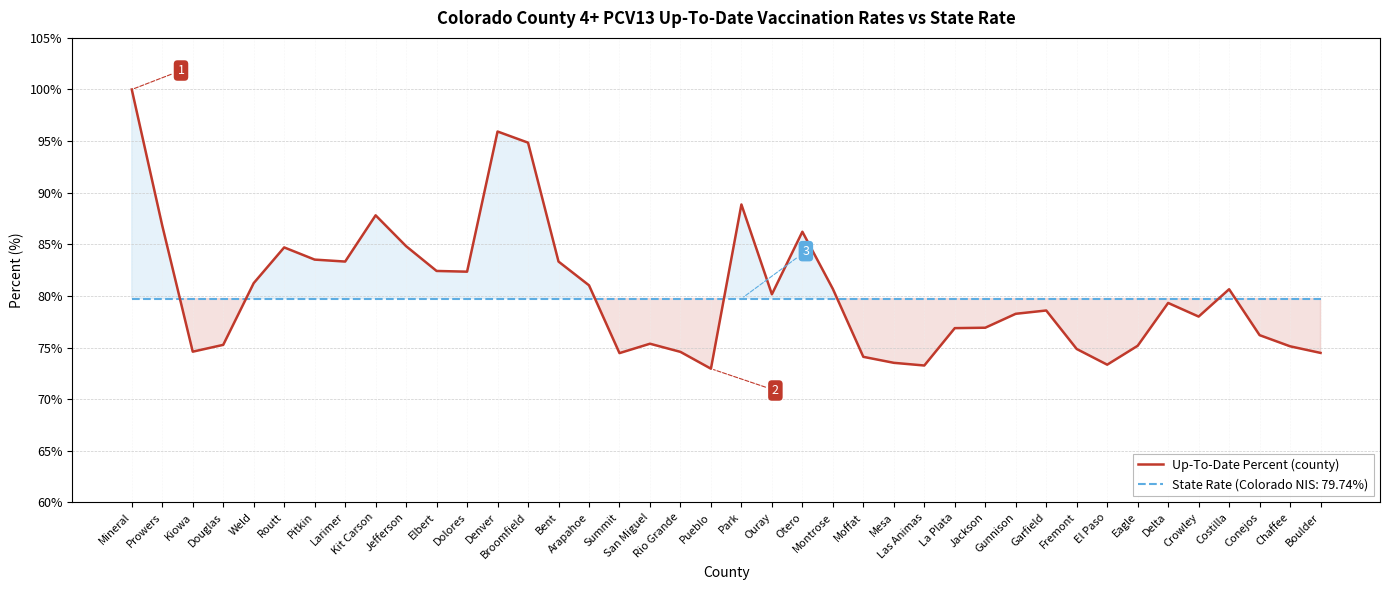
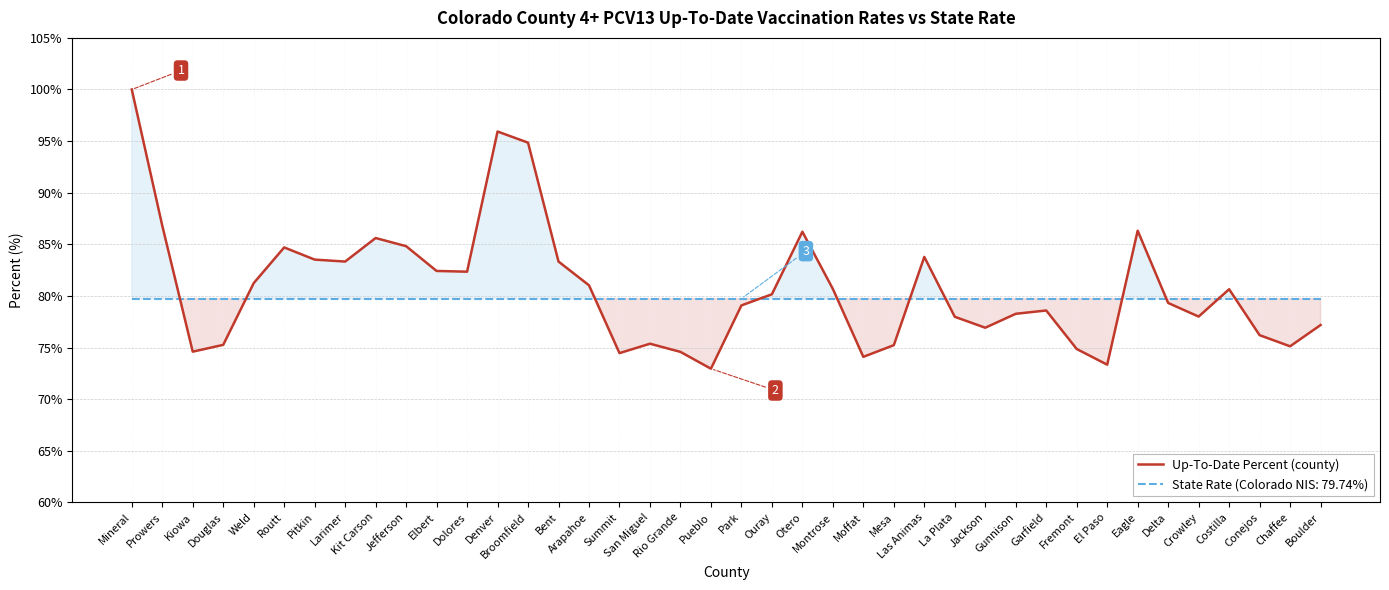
  {
    "Up-To-Date Percent (county)": {
      "Mineral": "100.0%",
      "Prowers": "86.8%",
      "Kiowa": "74.6%",
      "Douglas": "75.3%",
      "Weld": "81.2%",
      "Routt": "84.7%",
      "Pitkin": "83.5%",
      "Larimer": "83.3%",
-     "Kit Carson": "87.8%",
+     "Kit Carson": "85.6%",
      "Jefferson": "84.8%",
      "Elbert": "82.4%",
      "Dolores": "82.4%",
      "Denver": "95.9%",
      "Broomfield": "94.9%",
      "Bent": "83.3%",
      "Arapahoe": "81.0%",
      "Summit": "74.5%",
      "San Miguel": "75.4%",
      "Rio Grande": "74.6%",
      "Pueblo": "73.0%",
-     "Park": "88.9%",
+     "Park": "79.1%",
      "Ouray": "80.2%",
      "Otero": "86.2%",
      "Montrose": "80.7%",
      "Moffat": "74.1%",
-     "Mesa": "73.5%",
-     "Las Animas": "73.3%",
-     "La Plata": "76.9%",
+     "Mesa": "75.2%",
+     "Las Animas": "83.8%",
+     "La Plata": "78.0%",
      "Jackson": "76.9%",
      "Gunnison": "78.3%",
      "Garfield": "78.6%",
      "Fremont": "74.9%",
      "El Paso": "73.3%",
-     "Eagle": "75.2%",
+     "Eagle": "86.3%",
      "Delta": "79.3%",
      "Crowley": "78.0%",
      "Costilla": "80.7%",
      "Conejos": "76.2%",
      "Chaffee": "75.1%",
-     "Boulder": "74.5%"
+     "Boulder": "77.2%"
    },
    "State Rate (Colorado NIS: 79.74%)": {
      "Mineral": "79.7%",
      "Prowers": "79.7%",
      "Kiowa": "79.7%",
      "Douglas": "79.7%",
      "Weld": "79.7%",
      "Routt": "79.7%",
      "Pitkin": "79.7%",
      "Larimer": "79.7%",
      "Kit Carson": "79.7%",
      "Jefferson": "79.7%",
      "Elbert": "79.7%",
      "Dolores": "79.7%",
      "Denver": "79.7%",
      "Broomfield": "79.7%",
      "Bent": "79.7%",
      "Arapahoe": "79.7%",
      "Summit": "79.7%",
      "San Miguel": "79.7%",
      "Rio Grande": "79.7%",
      "Pueblo": "79.7%",
      "Park": "79.7%",
      "Ouray": "79.7%",
      "Otero": "79.7%",
      "Montrose": "79.7%",
      "Moffat": "79.7%",
      "Mesa": "79.7%",
      "Las Animas": "79.7%",
      "La Plata": "79.7%",
      "Jackson": "79.7%",
      "Gunnison": "79.7%",
      "Garfield": "79.7%",
      "Fremont": "79.7%",
      "El Paso": "79.7%",
      "Eagle": "79.7%",
      "Delta": "79.7%",
      "Crowley": "79.7%",
      "Costilla": "79.7%",
      "Conejos": "79.7%",
      "Chaffee": "79.7%",
      "Boulder": "79.7%"
    }
  }
